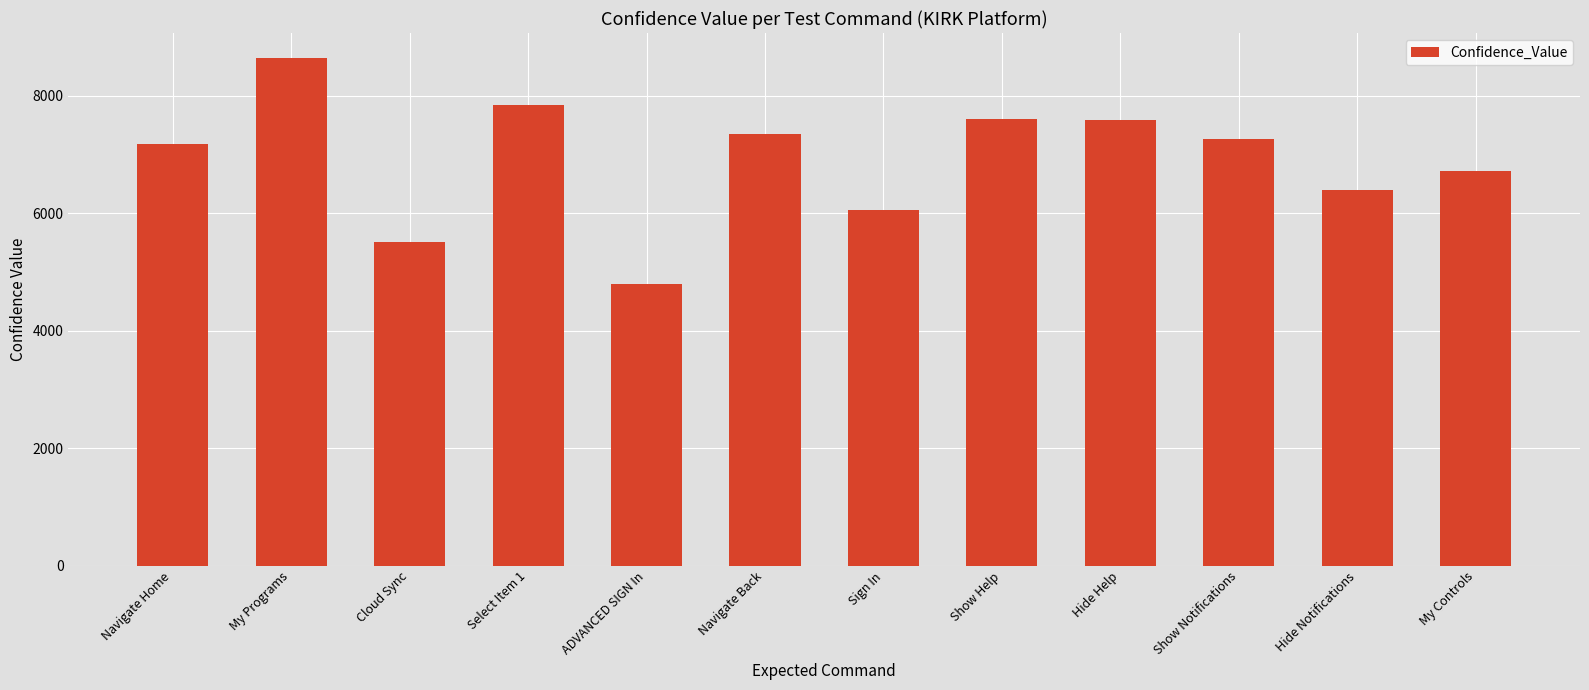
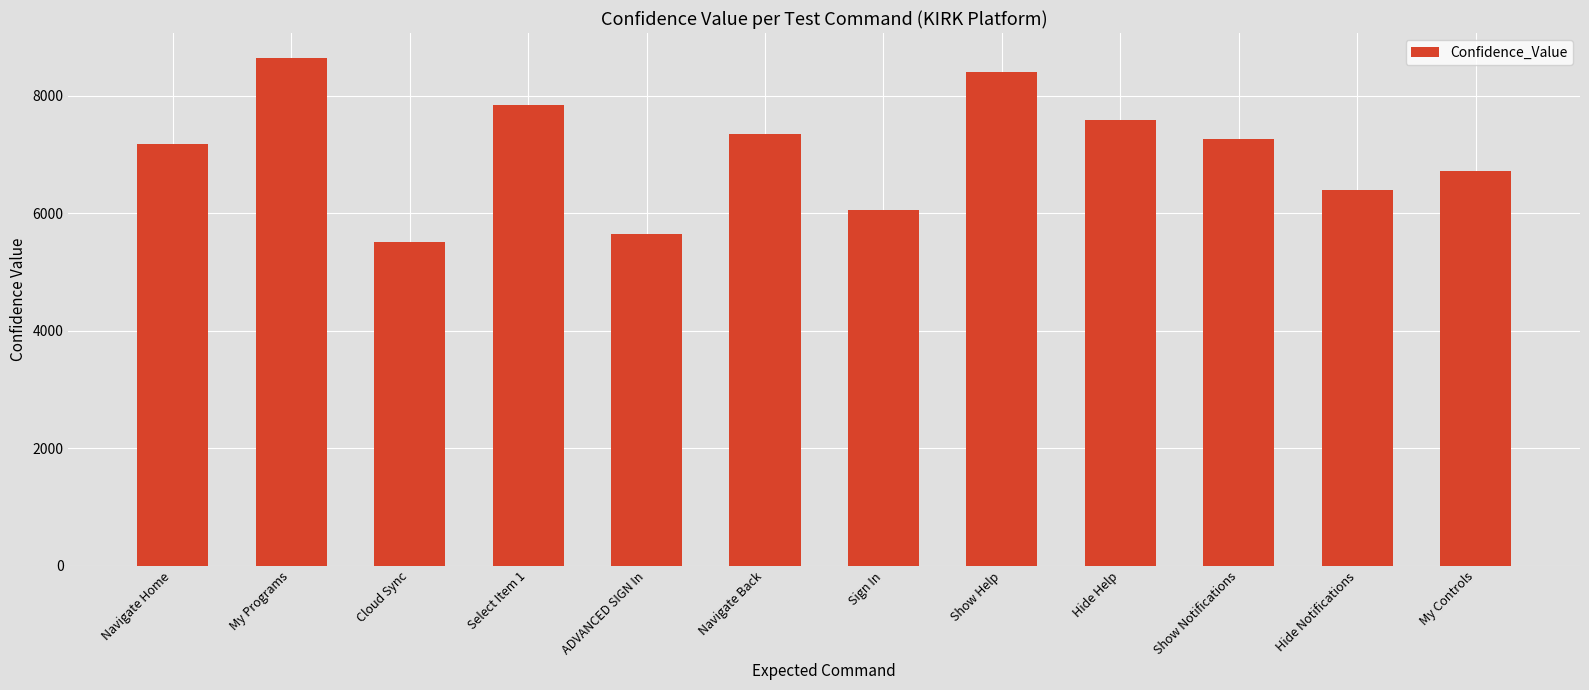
  {
    "Navigate Home": 7200,
    "My Programs": 8600,
    "Cloud Sync": 5500,
    "Select Item 1": 7800,
-   "ADVANCED SIGN In": 4800,
+   "ADVANCED SIGN In": 5600,
    "Navigate Back": 7300,
    "Sign In": 6100,
-   "Show Help": 7600,
+   "Show Help": 8400,
    "Hide Help": 7600,
    "Show Notifications": 7300,
    "Hide Notifications": 6400,
    "My Controls": 6700
  }
